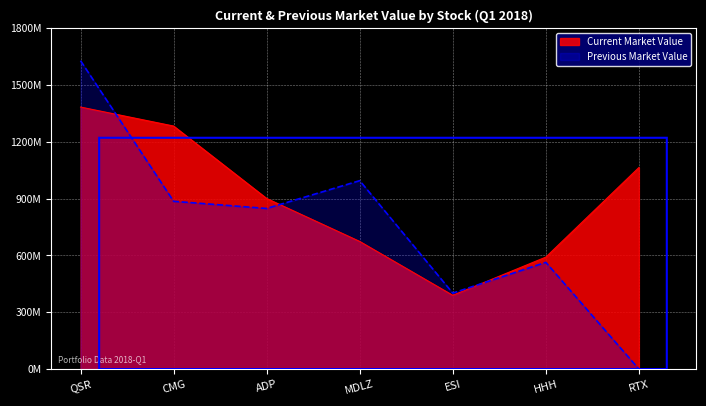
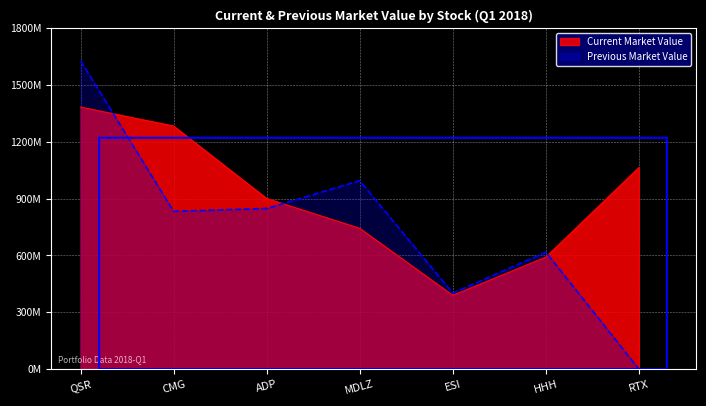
  {
    "Current Market Value": {
      "QSR": 1380000000,
      "CMG": 1280000000,
      "ADP": 900000000,
-     "MDLZ": 670000000,
+     "MDLZ": 740000000,
      "HHH": 590000000,
      "RTX": 1060000000
    },
    "Previous Market Value": {
      "QSR": 1630000000,
-     "CMG": 890000000,
+     "CMG": 830000000,
      "ADP": 850000000,
      "MDLZ": 1000000000,
-     "HHH": 560000000,
+     "HHH": 620000000,
      "RTX": 0
    }
  }
